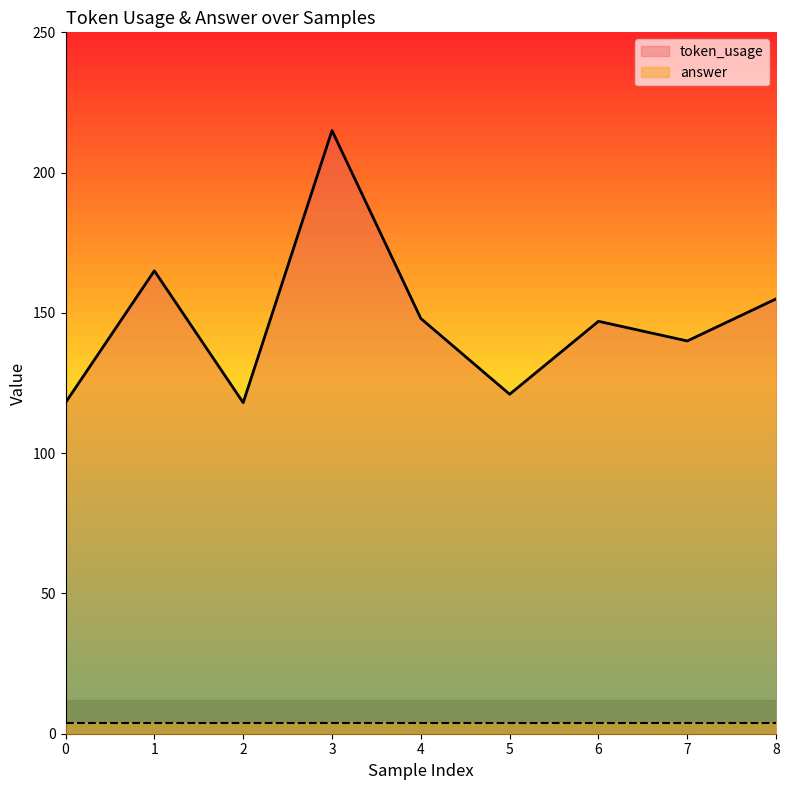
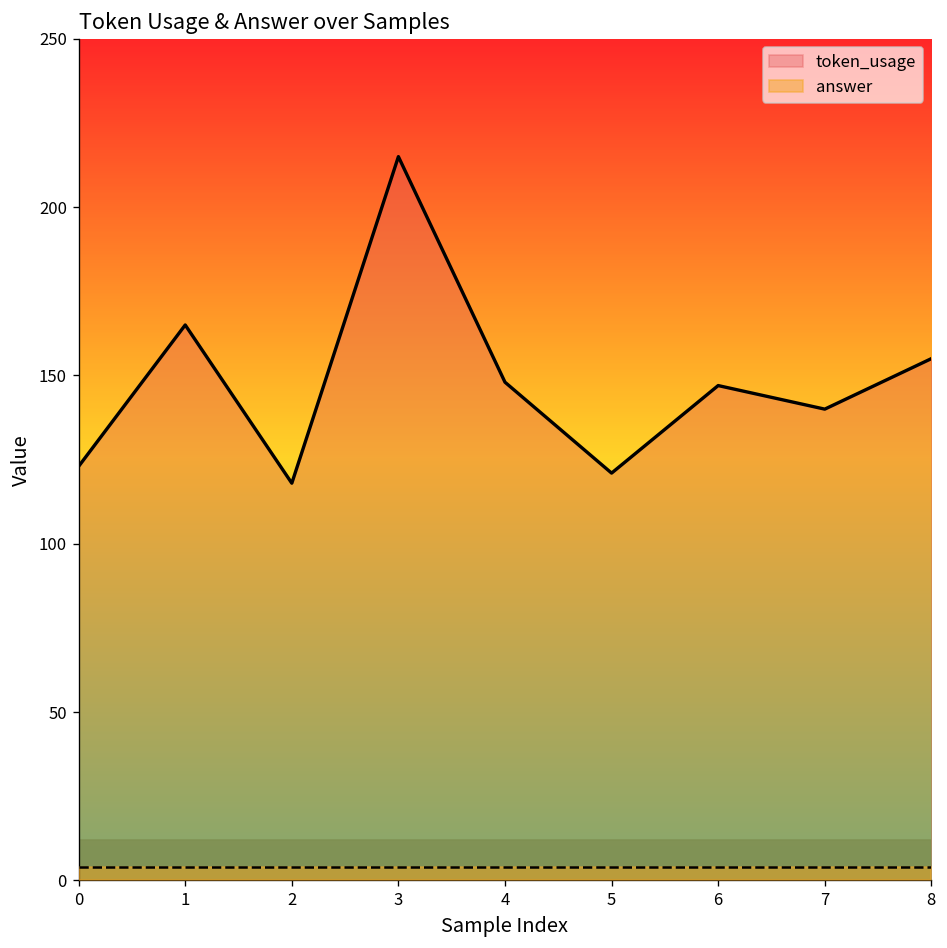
  {
    "token_usage": {
-     "0": 118,
+     "0": 123,
      "1": 165,
      "2": 118,
      "3": 215,
      "4": 148,
      "5": 121,
      "6": 147,
      "7": 140,
      "8": 155
    }
  }
